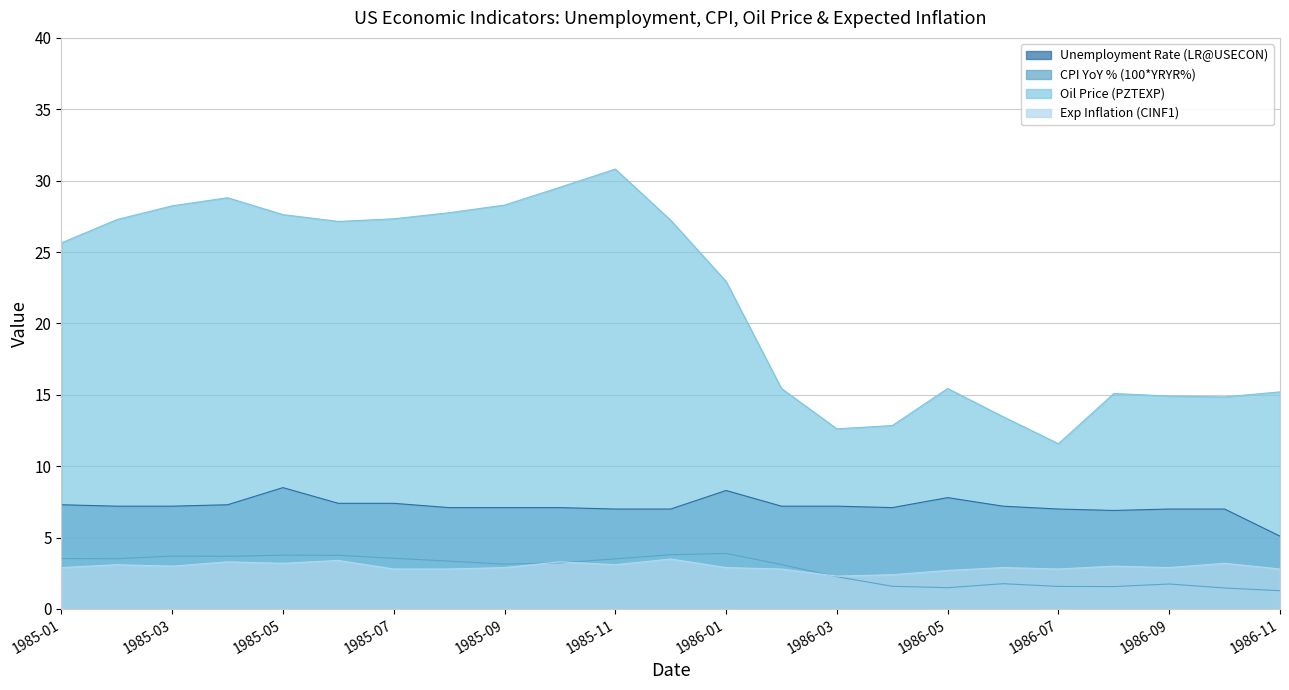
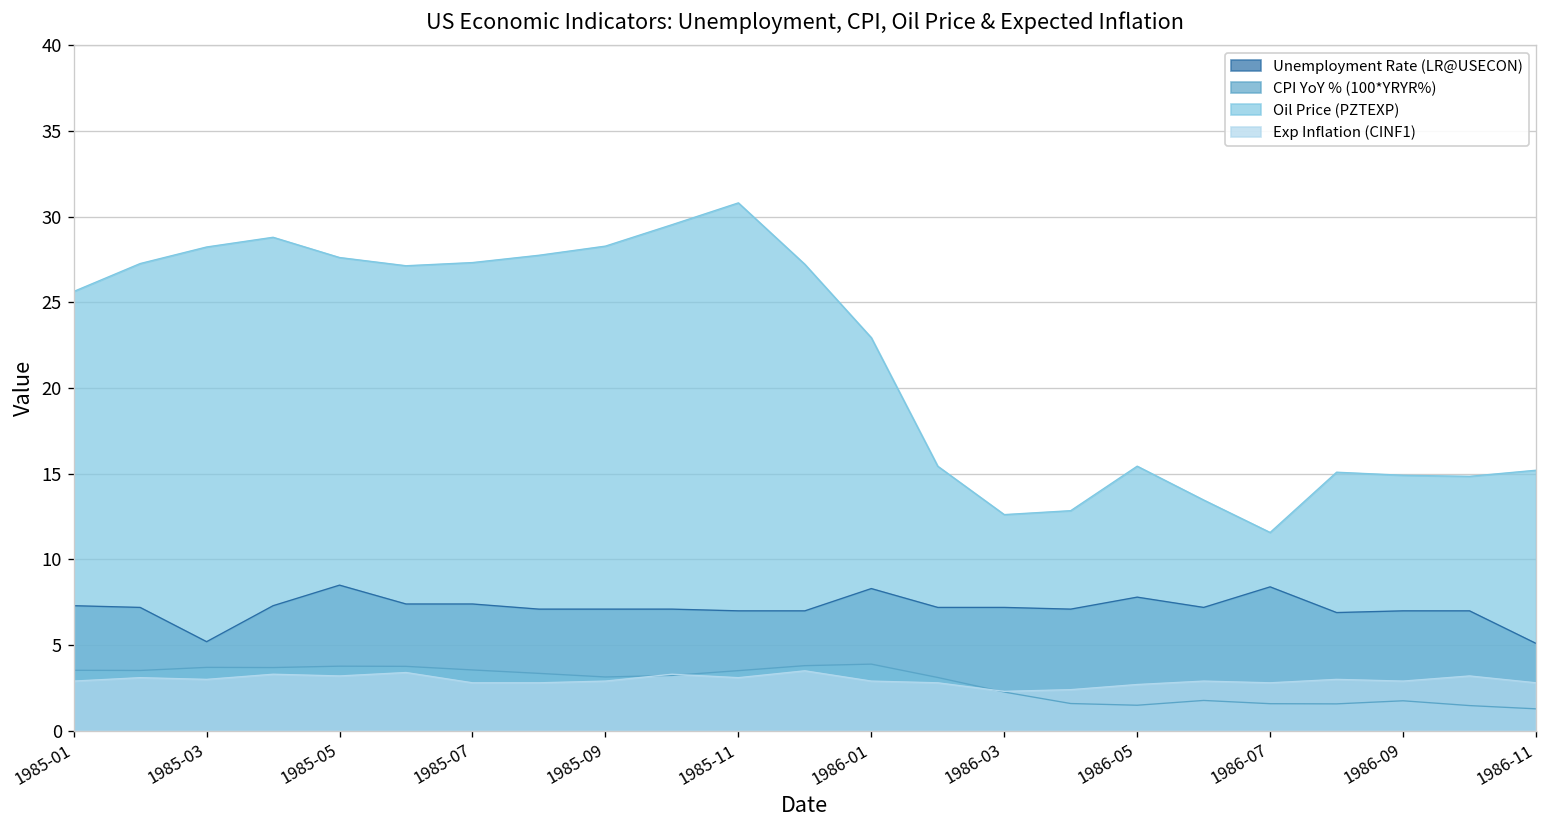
  {
    "Unemployment Rate (LR@USECON)": {
      "1985-01": 7.3,
-     "1985-03": 7.2,
+     "1985-03": 5.2,
      "1985-05": 8.5,
      "1985-07": 7.4,
      "1985-09": 7.1,
      "1985-11": 7.0,
      "1986-01": 8.3,
      "1986-03": 7.2,
      "1986-05": 7.8,
-     "1986-07": 7.0,
+     "1986-07": 8.4,
      "1986-09": 7.0,
      "1986-11": 5.1
    }
  }
